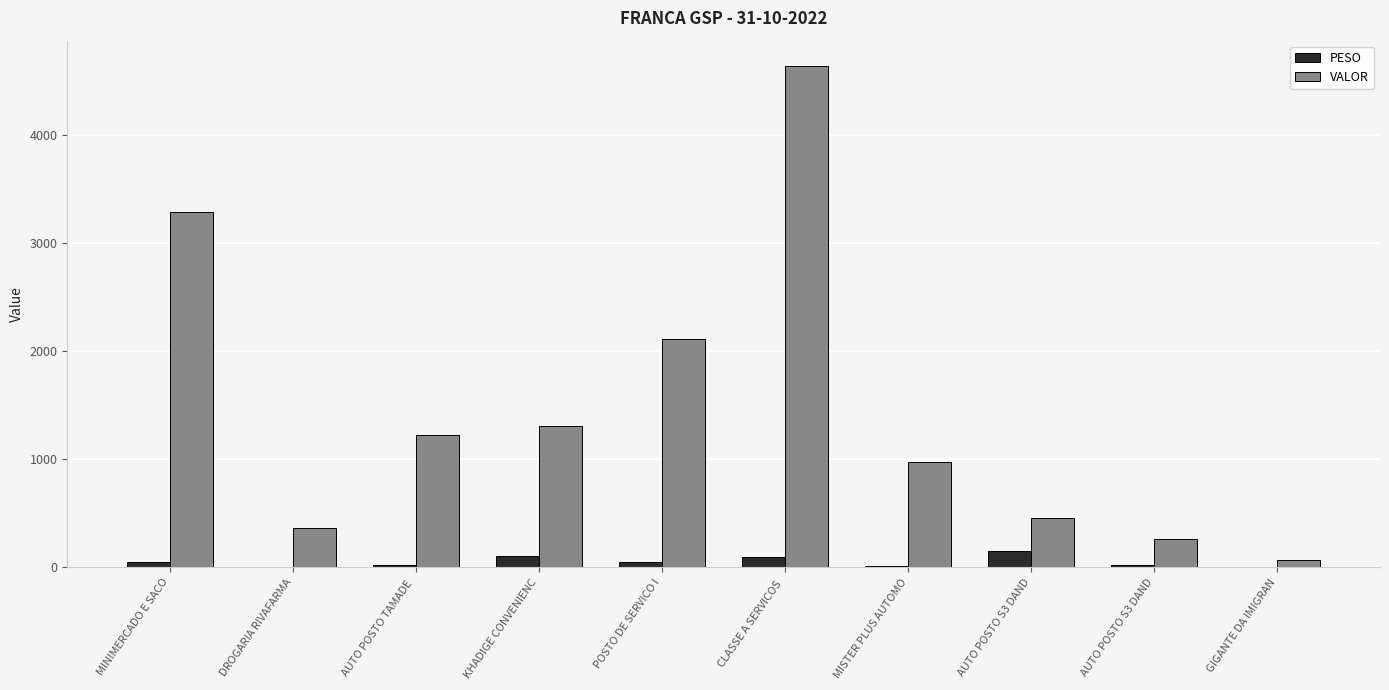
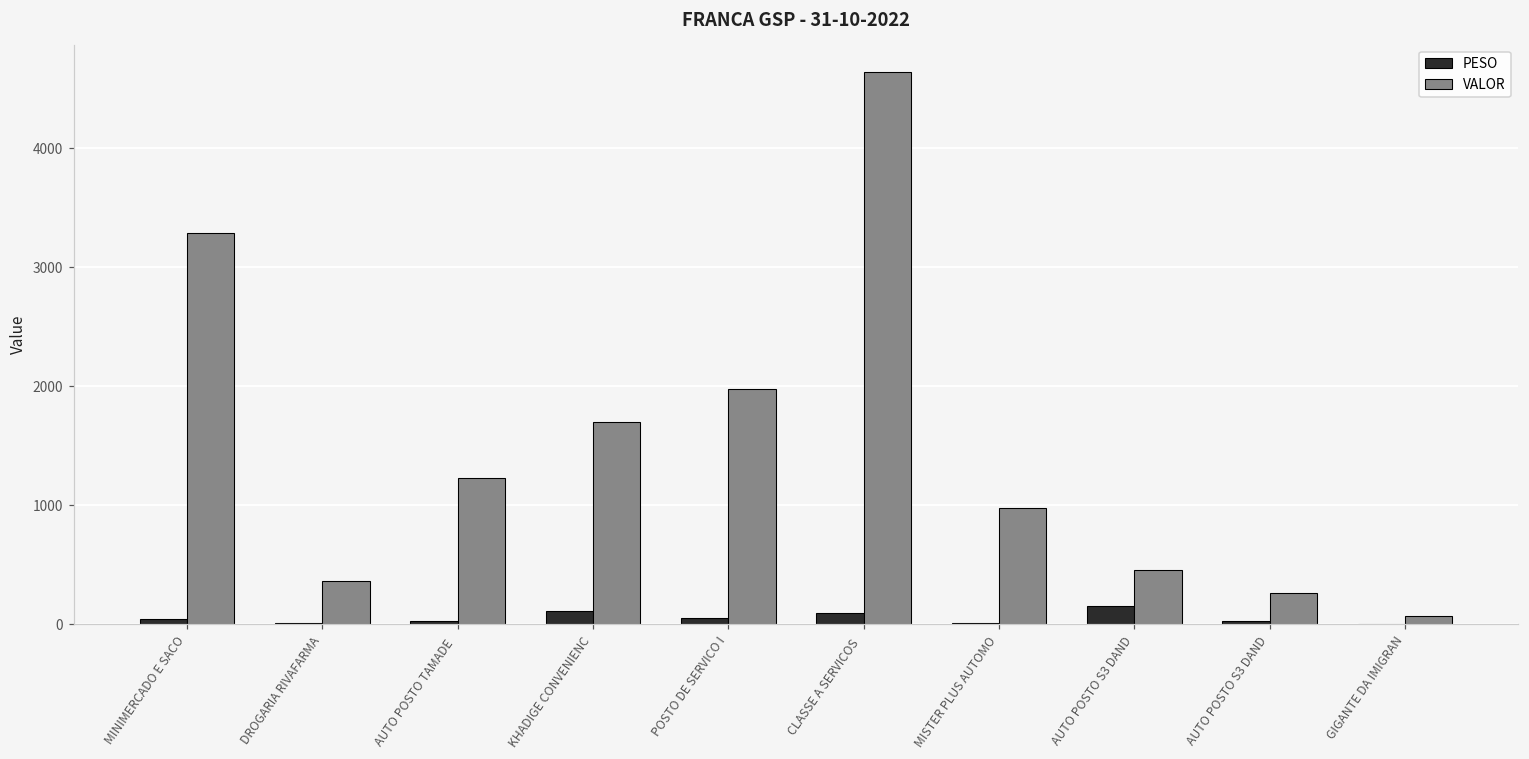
  {
    "PESO": {
      "MINIMERCADO E SACO": 50,
      "AUTO POSTO TAMADE": 30,
      "KHADIGE CONVENIENC": 110,
      "POSTO DE SERVICO I": 50,
      "CLASSE A SERVICOS": 100
    },
    "VALOR": {
      "MINIMERCADO E SACO": 3280,
      "DROGARIA RIVAFARMA": 370,
      "AUTO POSTO TAMADE": 1230,
-     "KHADIGE CONVENIENC": 1310,
-     "POSTO DE SERVICO I": 2110,
+     "KHADIGE CONVENIENC": 1700,
+     "POSTO DE SERVICO I": 1970,
      "CLASSE A SERVICOS": 4640,
      "MISTER PLUS AUTOMO": 970,
      "GIGANTE DA IMIGRAN": 70
    }
  }
